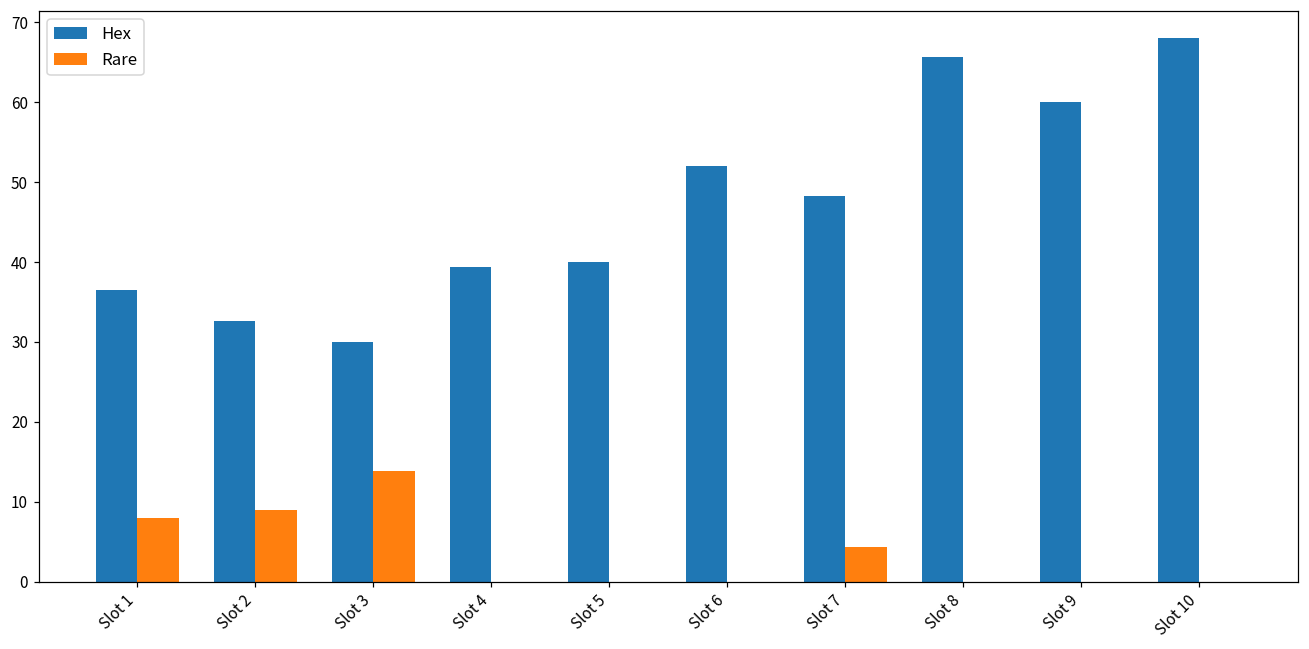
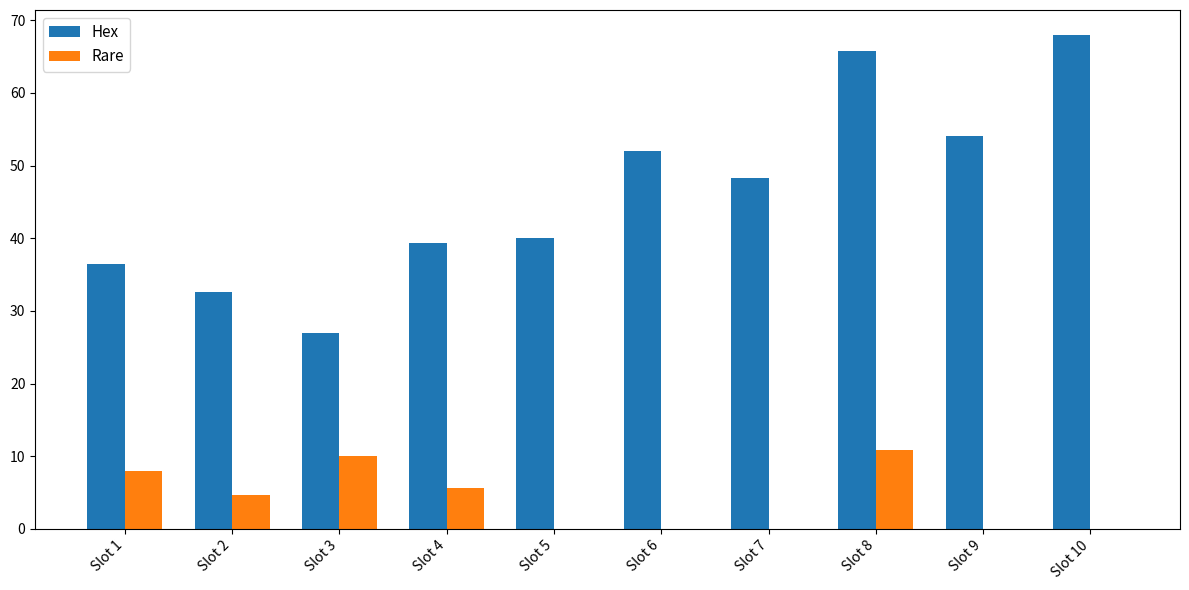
  {
    "Hex": {
      "Slot 1": 37,
      "Slot 2": 33,
-     "Slot 3": 30,
+     "Slot 3": 27,
      "Slot 4": 39,
      "Slot 5": 40,
      "Slot 6": 52,
      "Slot 7": 48,
      "Slot 8": 66,
-     "Slot 9": 60,
+     "Slot 9": 54,
      "Slot 10": 68
    },
    "Rare": {
      "Slot 1": 8,
-     "Slot 2": 9,
-     "Slot 3": 14,
-     "Slot 4": 0,
+     "Slot 2": 5,
+     "Slot 3": 10,
+     "Slot 4": 6,
      "Slot 5": 0,
      "Slot 6": 0,
-     "Slot 7": 4,
-     "Slot 8": 0,
+     "Slot 7": 0,
+     "Slot 8": 11,
      "Slot 9": 0,
      "Slot 10": 0
    }
  }
